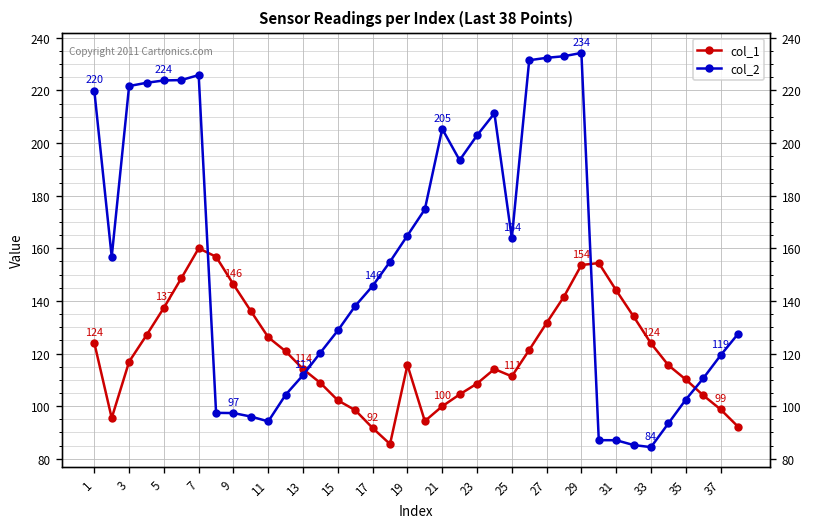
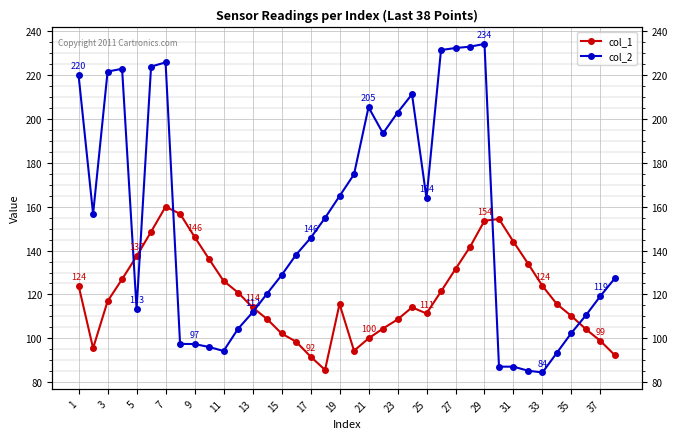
  {
    "col_1": {
      "1": 124,
      "5": 137,
      "9": 146,
      "17": 92,
      "21": 100,
      "25": 111,
      "29": 154,
      "33": 124,
      "37": 99
    },
    "col_2": {
      "1": 220,
-     "5": 224,
+     "5": 113,
      "9": 97,
      "17": 146,
      "21": 205,
      "25": 164,
      "29": 234,
      "33": 84,
      "37": 119
    }
  }
